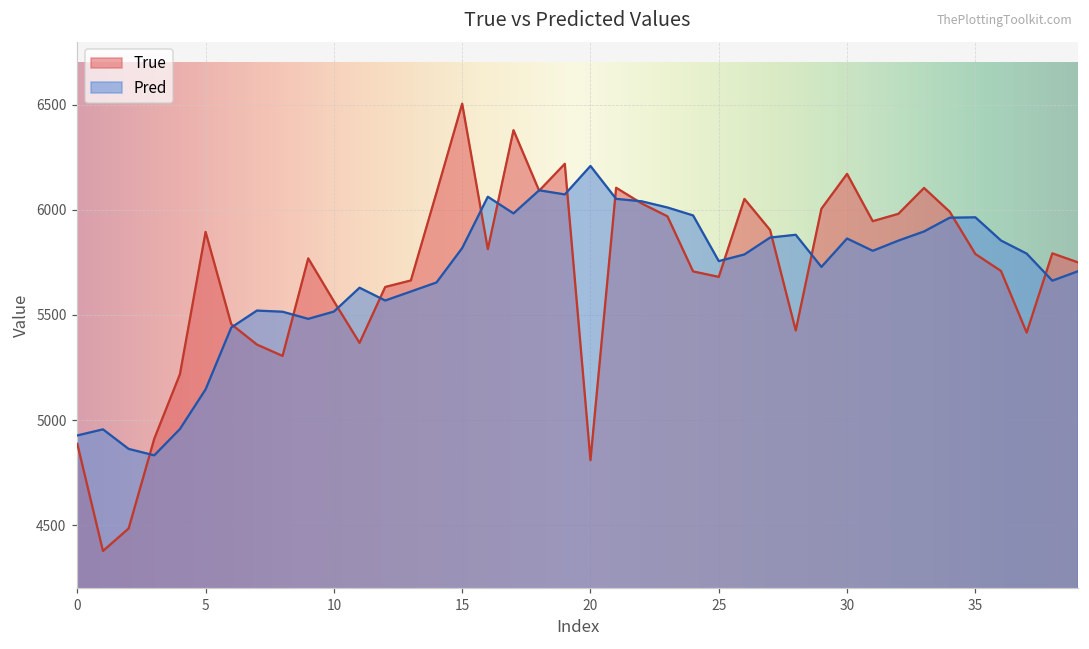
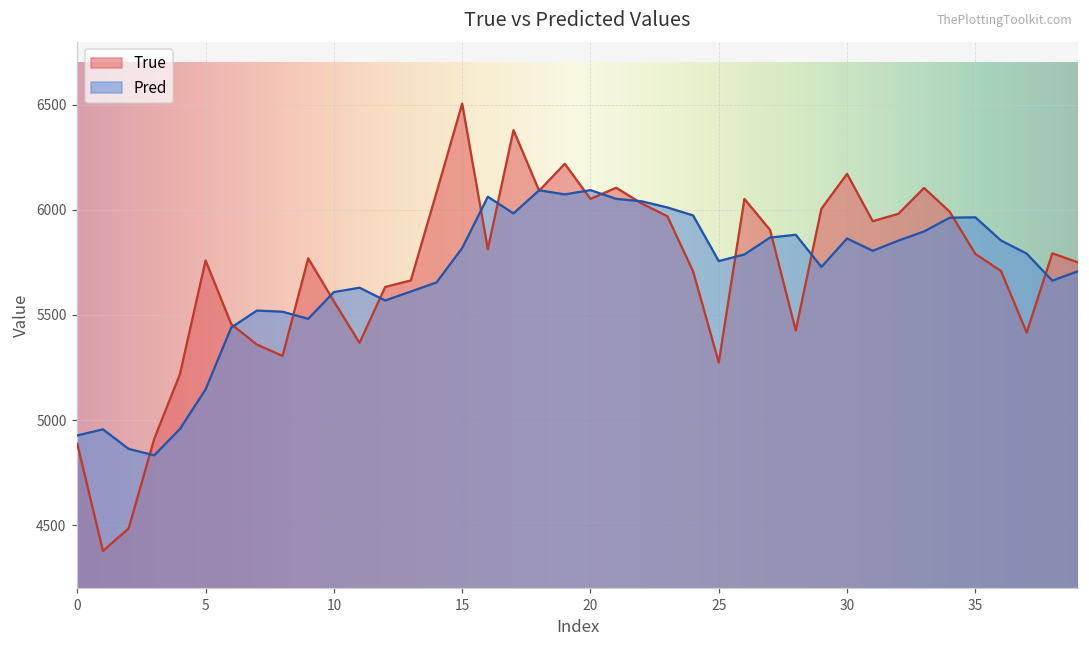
  {
    "True": {
      "0": 4890,
-     "5": 5900,
+     "5": 5760,
      "10": 5570,
      "15": 6510,
-     "20": 4810,
-     "25": 5680,
+     "20": 6050,
+     "25": 5270,
      "30": 6170,
      "35": 5790
    },
    "Pred": {
      "0": 4930,
      "5": 5150,
-     "10": 5520,
+     "10": 5610,
      "15": 5820,
-     "20": 6210,
+     "20": 6090,
      "25": 5760,
      "30": 5860,
      "35": 5960
    }
  }
